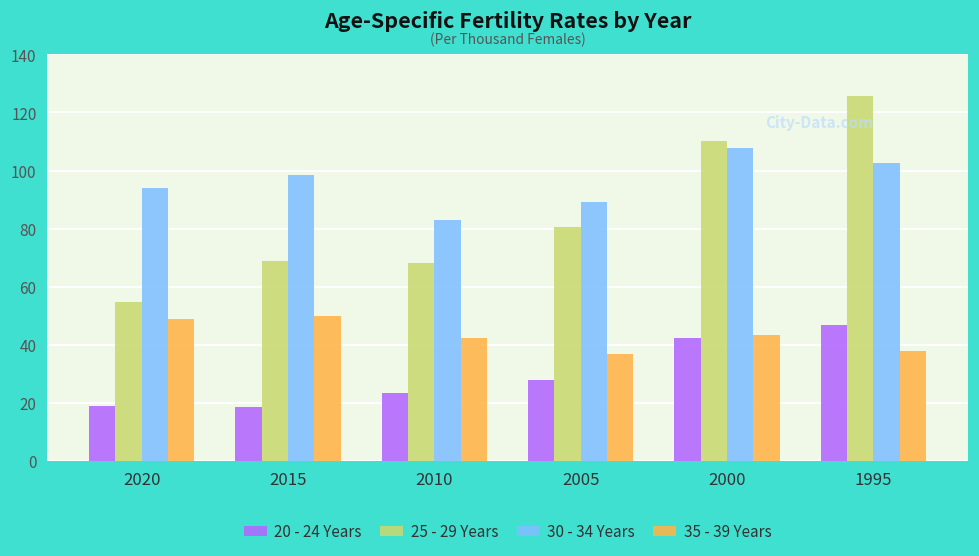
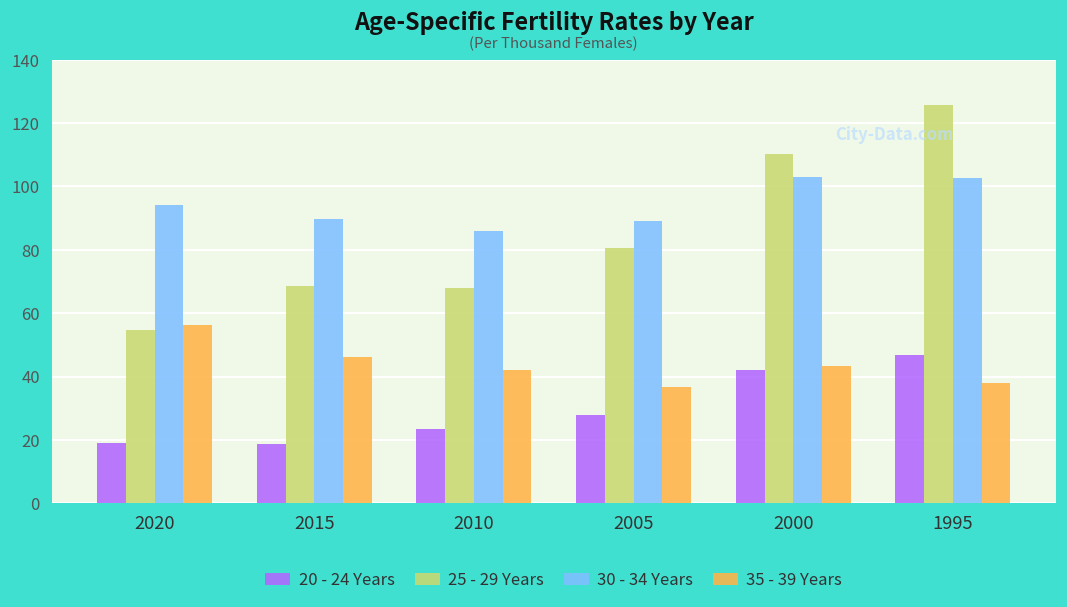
  {
    "20 - 24 Years": {
      "2020": 19,
      "2015": 19,
      "2010": 23,
      "2005": 28,
      "2000": 42,
      "1995": 47
    },
    "25 - 29 Years": {
      "2020": 55,
      "2015": 69,
      "2010": 68,
      "2005": 81,
      "2000": 110,
      "1995": 126
    },
    "30 - 34 Years": {
      "2020": 94,
-     "2015": 99,
-     "2010": 83,
+     "2015": 90,
+     "2010": 86,
      "2005": 89,
-     "2000": 108,
+     "2000": 103,
      "1995": 103
    },
    "35 - 39 Years": {
-     "2020": 49,
-     "2015": 50,
+     "2020": 56,
+     "2015": 46,
      "2010": 42,
      "2005": 37,
      "2000": 43,
      "1995": 38
    }
  }
